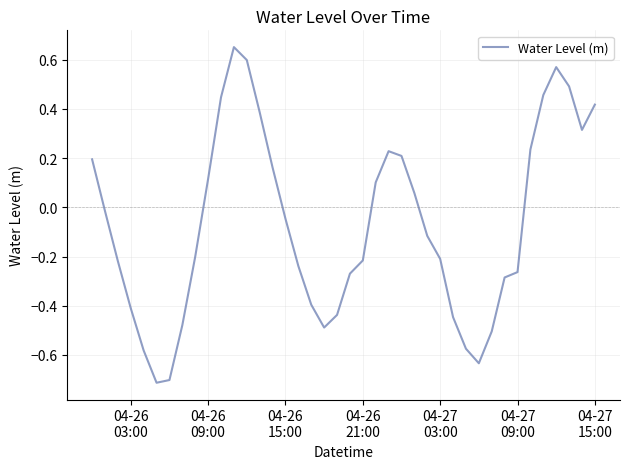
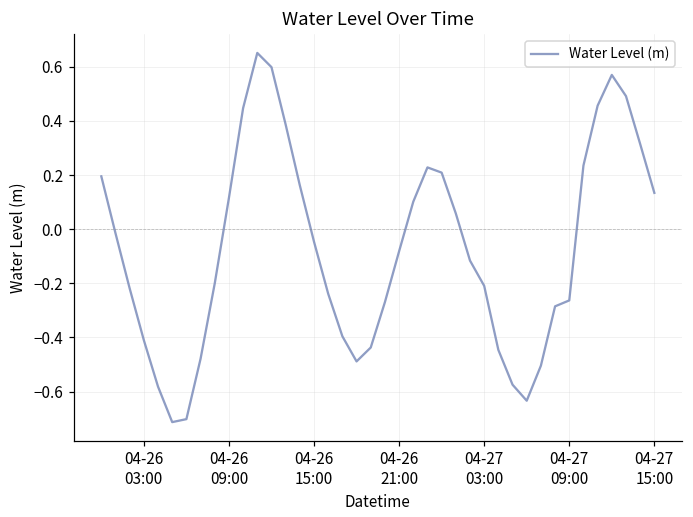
  {
    "04-26 03:00": -0.41,
    "04-26 09:00": 0.12,
    "04-26 15:00": -0.05,
-   "04-26 21:00": -0.22,
+   "04-26 21:00": -0.08,
    "04-27 03:00": -0.21,
    "04-27 09:00": -0.26,
-   "04-27 15:00": 0.42
+   "04-27 15:00": 0.13
  }
